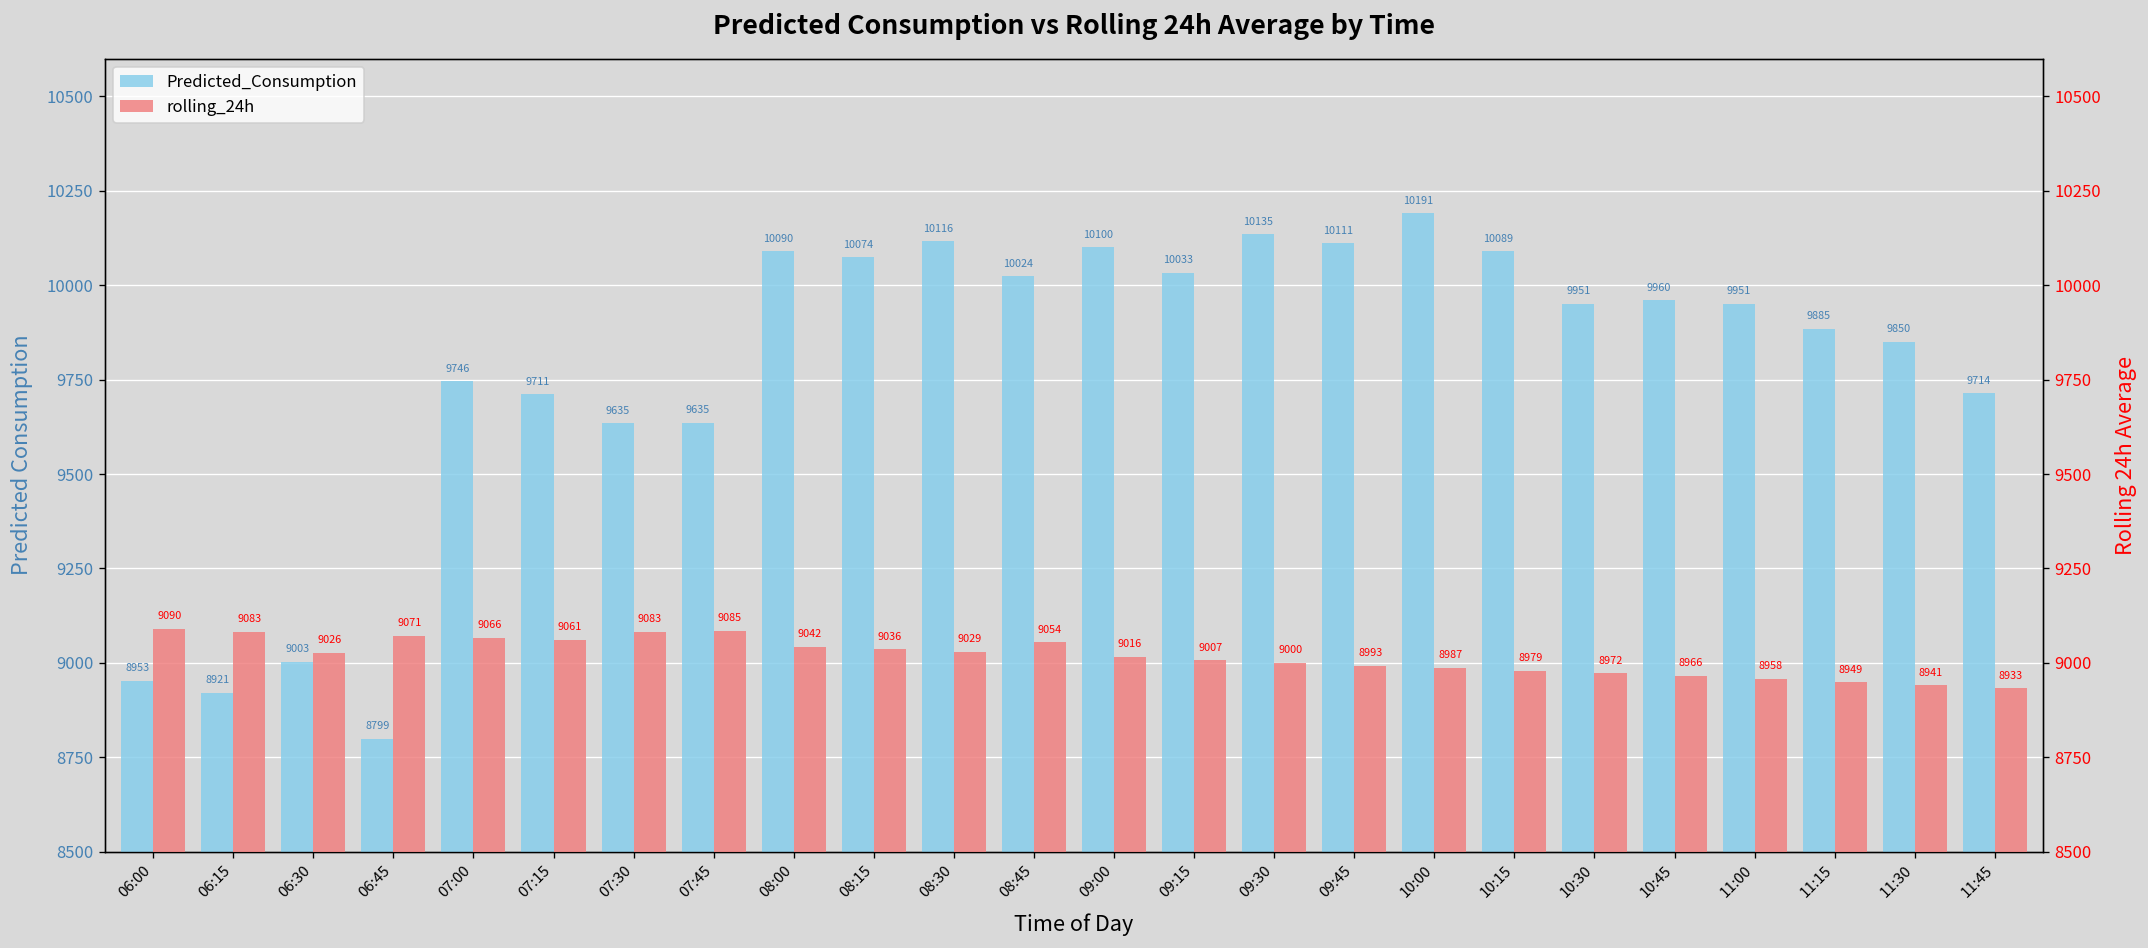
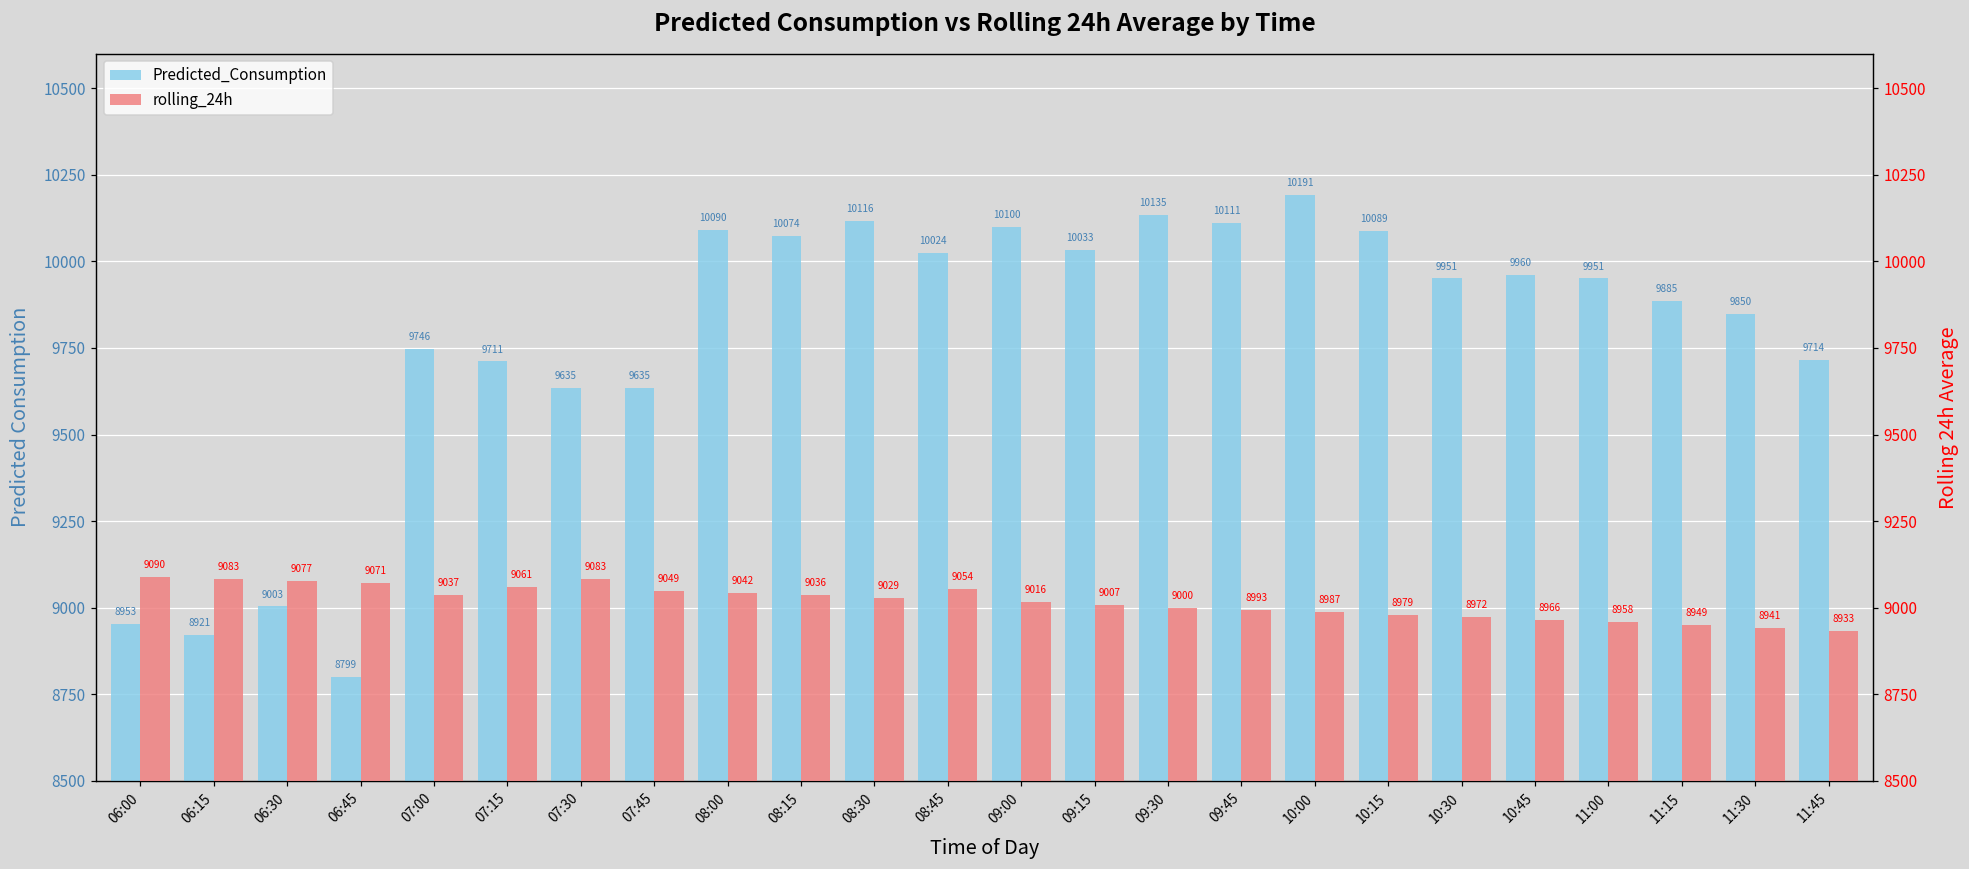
  {
    "Predicted_Consumption": {
      "06:00": 8953,
      "06:15": 8921,
      "06:30": 9003,
      "06:45": 8799,
      "07:00": 9746,
      "07:15": 9711,
      "07:30": 9635,
      "07:45": 9635,
      "08:00": 10090,
      "08:15": 10074,
      "08:30": 10116,
      "08:45": 10024,
      "09:00": 10100,
      "09:15": 10033,
      "09:30": 10135,
      "09:45": 10111,
      "10:00": 10191,
      "10:15": 10089,
      "10:30": 9951,
      "10:45": 9960,
      "11:00": 9951,
      "11:15": 9885,
      "11:30": 9850,
      "11:45": 9714
    },
    "rolling_24h": {
      "06:00": 9090,
      "06:15": 9083,
-     "06:30": 9026,
+     "06:30": 9077,
      "06:45": 9071,
-     "07:00": 9066,
+     "07:00": 9037,
      "07:15": 9061,
      "07:30": 9083,
-     "07:45": 9085,
+     "07:45": 9049,
      "08:00": 9042,
      "08:15": 9036,
      "08:30": 9029,
      "08:45": 9054,
      "09:00": 9016,
      "09:15": 9007,
      "09:30": 9000,
      "09:45": 8993,
      "10:00": 8987,
      "10:15": 8979,
      "10:30": 8972,
      "10:45": 8966,
      "11:00": 8958,
      "11:15": 8949,
      "11:30": 8941,
      "11:45": 8933
    }
  }
